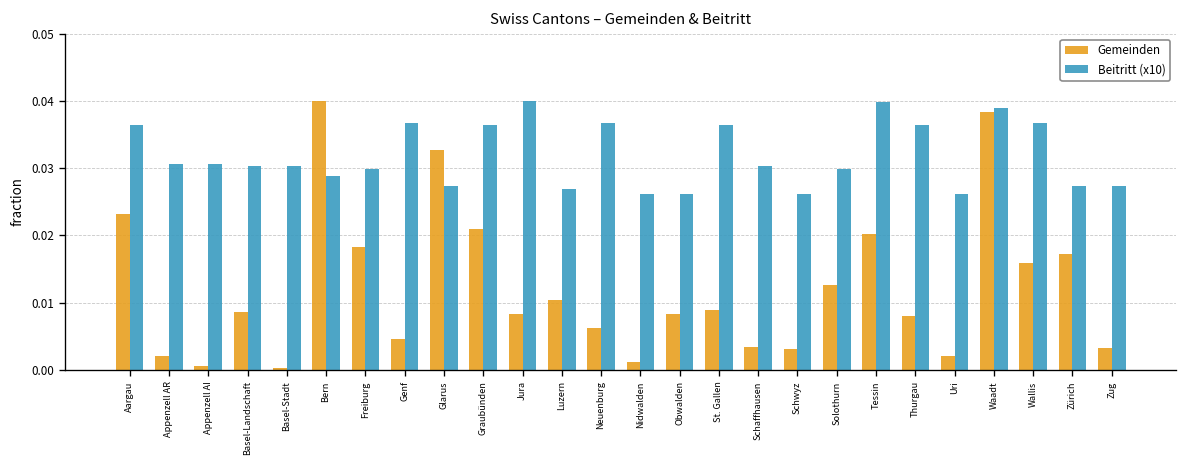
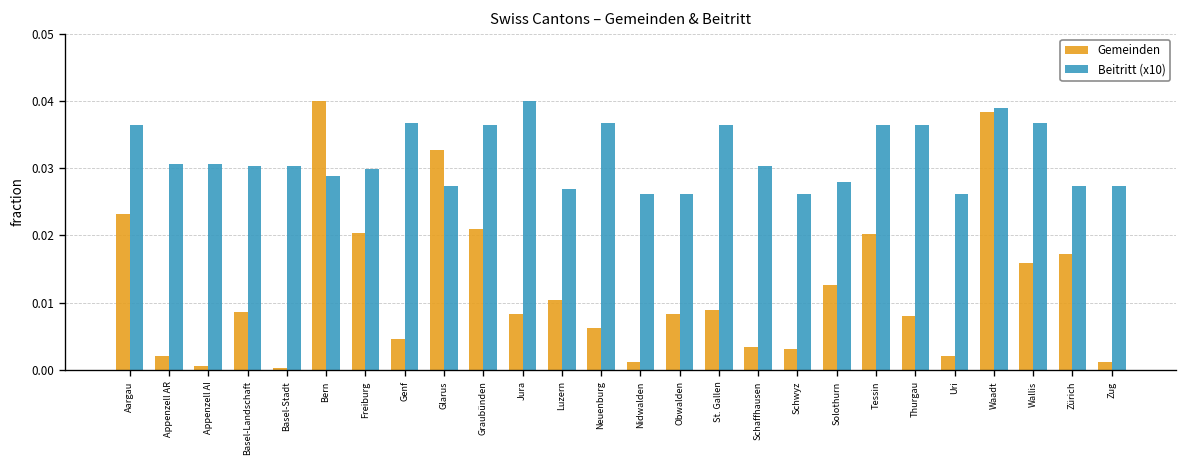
  {
    "Gemeinden": {
      "Aargau": 0.023,
      "Appenzell AR": 0.002,
      "Appenzell AI": 0.001,
      "Basel-Landschaft": 0.009,
      "Bern": 0.040,
-     "Freiburg": 0.018,
+     "Freiburg": 0.020,
      "Genf": 0.005,
      "Glarus": 0.033,
      "Graubünden": 0.021,
      "Jura": 0.008,
      "Luzern": 0.010,
      "Neuenburg": 0.006,
      "Nidwalden": 0.001,
      "Obwalden": 0.008,
      "St. Gallen": 0.009,
      "Schaffhausen": 0.003,
      "Schwyz": 0.003,
      "Solothurn": 0.013,
      "Tessin": 0.020,
      "Thurgau": 0.008,
      "Uri": 0.002,
      "Waadt": 0.038,
      "Wallis": 0.016,
      "Zürich": 0.017,
-     "Zug": 0.003
+     "Zug": 0.001
    },
    "Beitritt (x10)": {
      "Aargau": 0.036,
      "Appenzell AR": 0.031,
      "Appenzell AI": 0.031,
      "Basel-Landschaft": 0.030,
      "Basel-Stadt": 0.030,
      "Bern": 0.029,
      "Freiburg": 0.030,
      "Genf": 0.037,
      "Glarus": 0.027,
      "Graubünden": 0.036,
      "Jura": 0.040,
      "Luzern": 0.027,
      "Neuenburg": 0.037,
      "Nidwalden": 0.026,
      "Obwalden": 0.026,
      "St. Gallen": 0.036,
      "Schaffhausen": 0.030,
      "Schwyz": 0.026,
-     "Solothurn": 0.030,
-     "Tessin": 0.040,
+     "Solothurn": 0.028,
+     "Tessin": 0.036,
      "Thurgau": 0.036,
      "Uri": 0.026,
      "Waadt": 0.039,
      "Wallis": 0.037,
      "Zürich": 0.027,
      "Zug": 0.027
    }
  }
